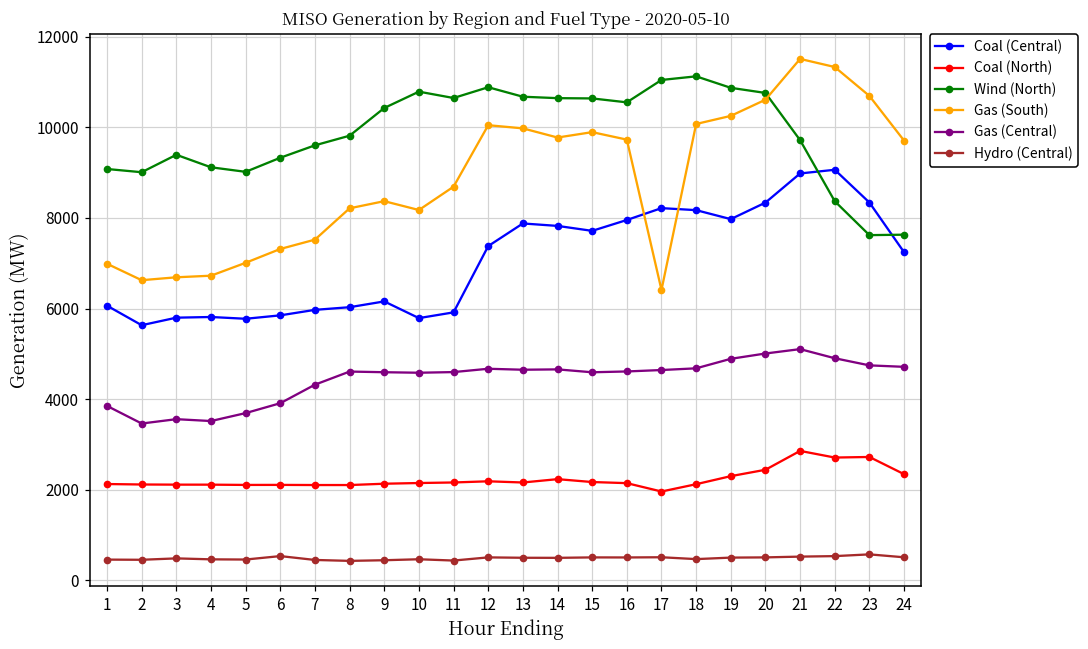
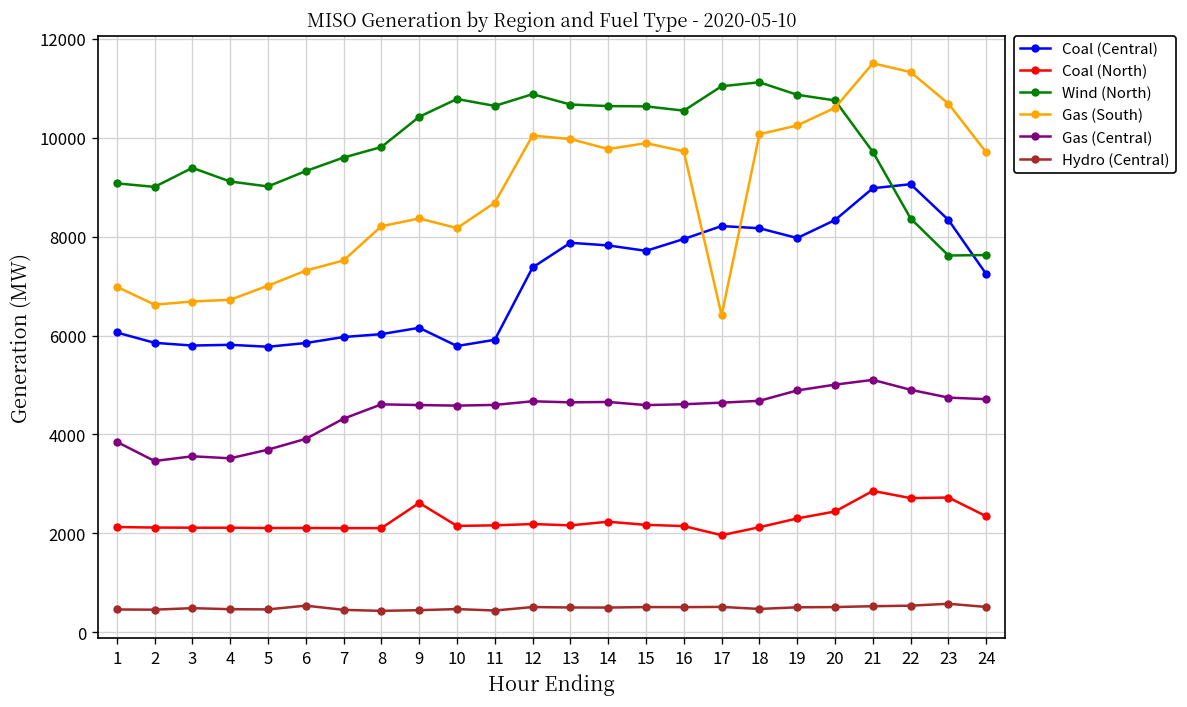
  {
    "Coal (Central)": {
      "1": 6100,
-     "2": 5600,
+     "2": 5900,
      "3": 5800,
      "4": 5800,
      "5": 5800,
      "6": 5800,
      "7": 6000,
      "8": 6000,
      "9": 6200,
      "10": 5800,
      "11": 5900,
      "12": 7400,
      "13": 7900,
      "14": 7800,
      "15": 7700,
      "16": 8000,
      "17": 8200,
      "18": 8200,
      "19": 8000,
      "20": 8300,
      "21": 9000,
      "22": 9100,
      "23": 8300,
      "24": 7200
    },
    "Coal (North)": {
      "1": 2100,
      "2": 2100,
      "3": 2100,
      "4": 2100,
      "5": 2100,
      "6": 2100,
      "7": 2100,
      "8": 2100,
-     "9": 2100,
+     "9": 2600,
      "10": 2200,
      "11": 2200,
      "12": 2200,
      "13": 2200,
      "14": 2200,
      "15": 2200,
      "16": 2100,
      "17": 2000,
      "18": 2100,
      "19": 2300,
      "20": 2400,
      "21": 2900,
      "22": 2700,
      "23": 2700,
      "24": 2300
    },
    "Wind (North)": {
      "1": 9100,
      "2": 9000,
      "3": 9400,
      "4": 9100,
      "5": 9000,
      "6": 9300,
      "7": 9600,
      "8": 9800,
      "9": 10400,
      "10": 10800,
      "11": 10600,
      "12": 10900,
      "13": 10700,
      "14": 10600,
      "15": 10600,
      "16": 10500,
      "17": 11000,
      "18": 11100,
      "19": 10900,
      "20": 10800,
      "21": 9700,
      "22": 8400,
      "23": 7600,
      "24": 7600
    },
    "Gas (South)": {
      "1": 7000,
      "2": 6600,
      "3": 6700,
      "4": 6700,
      "5": 7000,
      "6": 7300,
      "7": 7500,
      "8": 8200,
      "9": 8400,
      "10": 8200,
      "11": 8700,
      "12": 10000,
      "13": 10000,
      "14": 9800,
      "15": 9900,
      "16": 9700,
      "17": 6400,
      "18": 10100,
      "19": 10200,
      "20": 10600,
      "21": 11500,
      "22": 11300,
      "23": 10700,
      "24": 9700
    },
    "Gas (Central)": {
      "1": 3900,
      "2": 3500,
      "3": 3600,
      "4": 3500,
      "5": 3700,
      "6": 3900,
      "7": 4300,
      "8": 4600,
      "9": 4600,
      "10": 4600,
      "11": 4600,
      "12": 4700,
      "13": 4600,
      "14": 4700,
      "15": 4600,
      "16": 4600,
      "17": 4600,
      "18": 4700,
      "19": 4900,
      "20": 5000,
      "21": 5100,
      "22": 4900,
      "23": 4700,
      "24": 4700
    },
    "Hydro (Central)": {
      "1": 500,
      "2": 500,
      "3": 500,
      "4": 500,
      "5": 500,
      "6": 500,
      "7": 500,
      "8": 400,
      "9": 400,
      "10": 500,
      "11": 400,
      "12": 500,
      "13": 500,
      "14": 500,
      "15": 500,
      "16": 500,
      "17": 500,
      "18": 500,
      "19": 500,
      "20": 500,
      "21": 500,
      "22": 500,
      "23": 600,
      "24": 500
    }
  }
